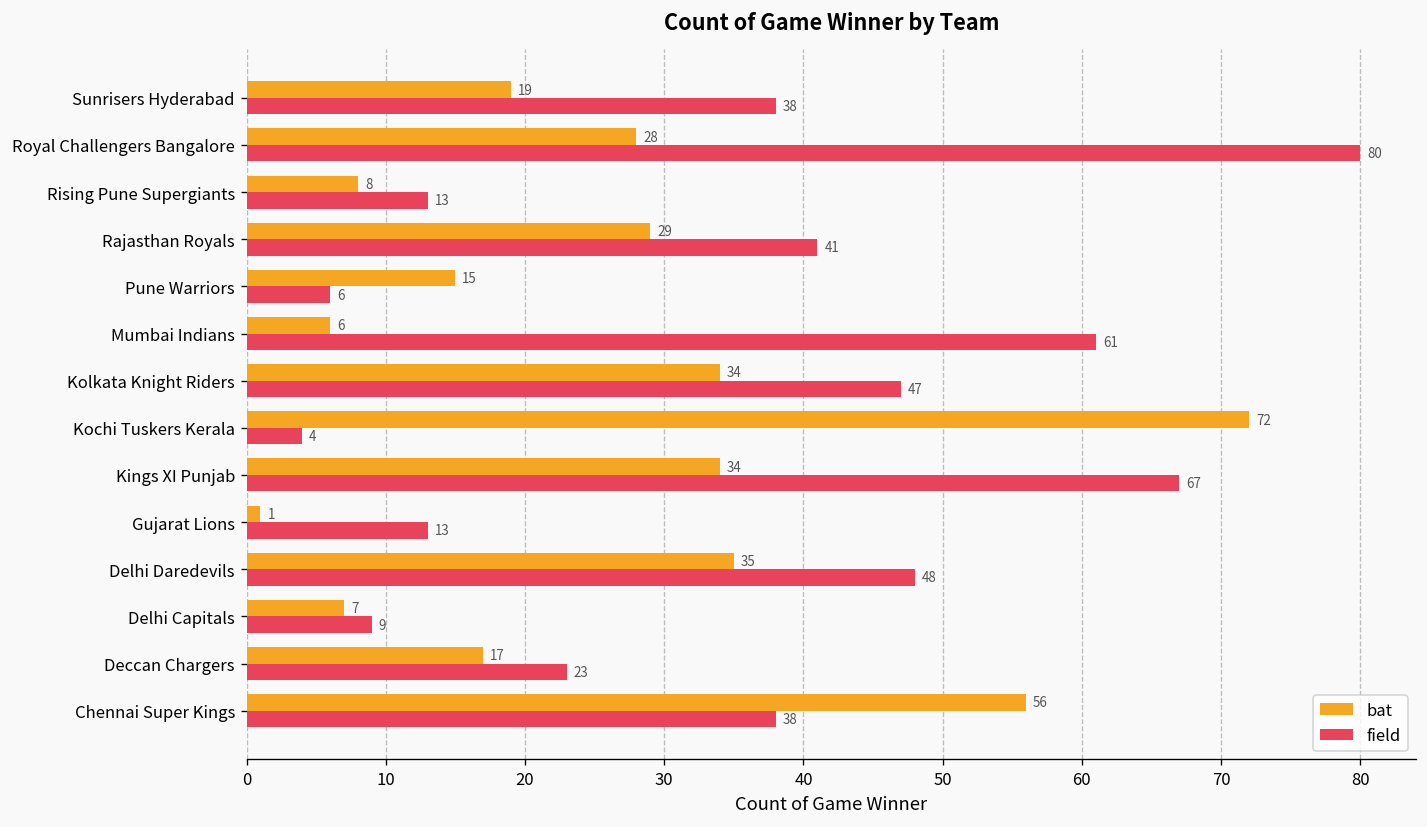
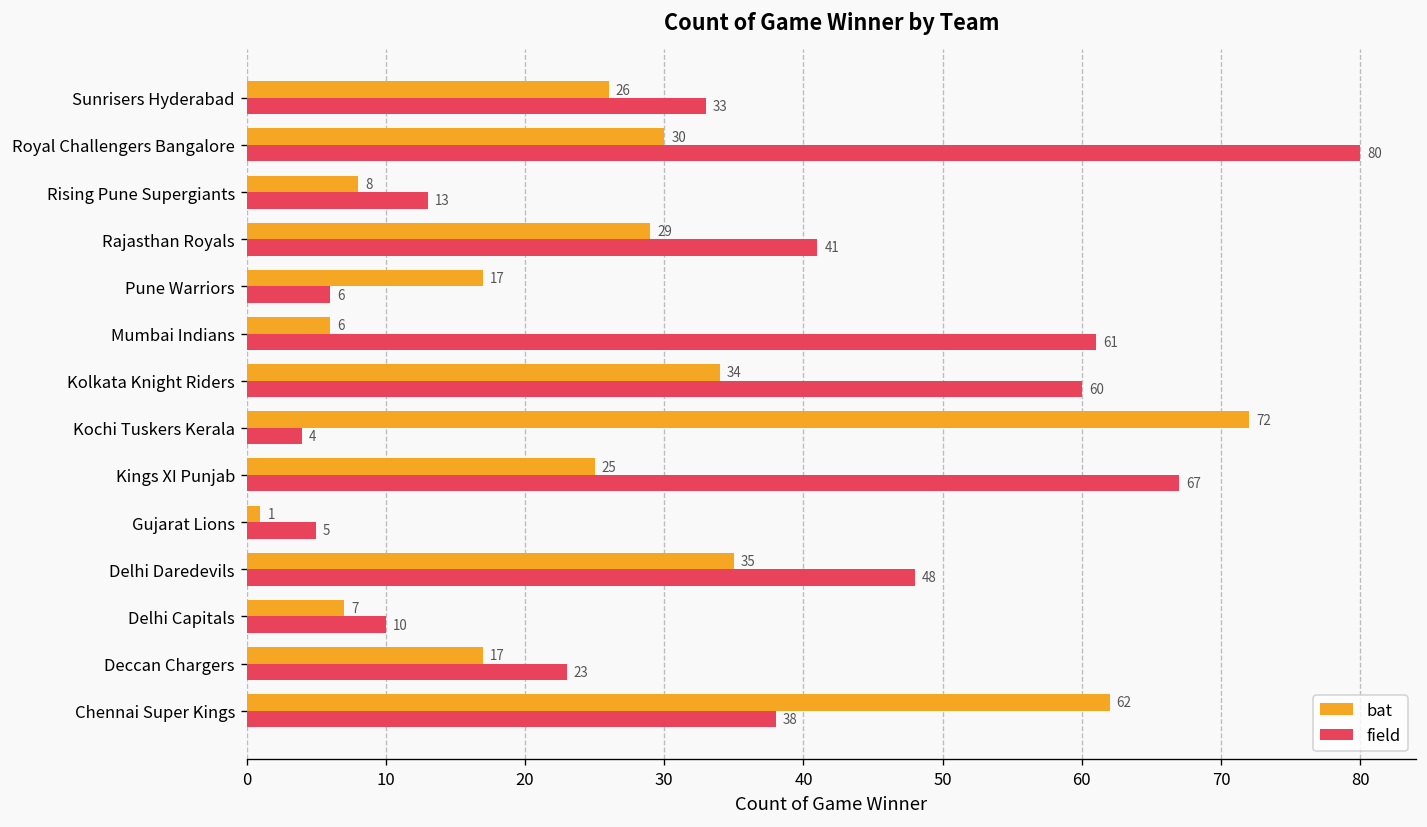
  {
    "bat": {
-     "Sunrisers Hyderabad": 19,
-     "Royal Challengers Bangalore": 28,
+     "Sunrisers Hyderabad": 26,
+     "Royal Challengers Bangalore": 30,
      "Rising Pune Supergiants": 8,
      "Rajasthan Royals": 29,
-     "Pune Warriors": 15,
+     "Pune Warriors": 17,
      "Mumbai Indians": 6,
      "Kolkata Knight Riders": 34,
      "Kochi Tuskers Kerala": 72,
-     "Kings XI Punjab": 34,
+     "Kings XI Punjab": 25,
      "Gujarat Lions": 1,
      "Delhi Daredevils": 35,
      "Delhi Capitals": 7,
      "Deccan Chargers": 17,
-     "Chennai Super Kings": 56
+     "Chennai Super Kings": 62
    },
    "field": {
-     "Sunrisers Hyderabad": 38,
+     "Sunrisers Hyderabad": 33,
      "Royal Challengers Bangalore": 80,
      "Rising Pune Supergiants": 13,
      "Rajasthan Royals": 41,
      "Pune Warriors": 6,
      "Mumbai Indians": 61,
-     "Kolkata Knight Riders": 47,
+     "Kolkata Knight Riders": 60,
      "Kochi Tuskers Kerala": 4,
      "Kings XI Punjab": 67,
-     "Gujarat Lions": 13,
+     "Gujarat Lions": 5,
      "Delhi Daredevils": 48,
-     "Delhi Capitals": 9,
+     "Delhi Capitals": 10,
      "Deccan Chargers": 23,
      "Chennai Super Kings": 38
    }
  }
